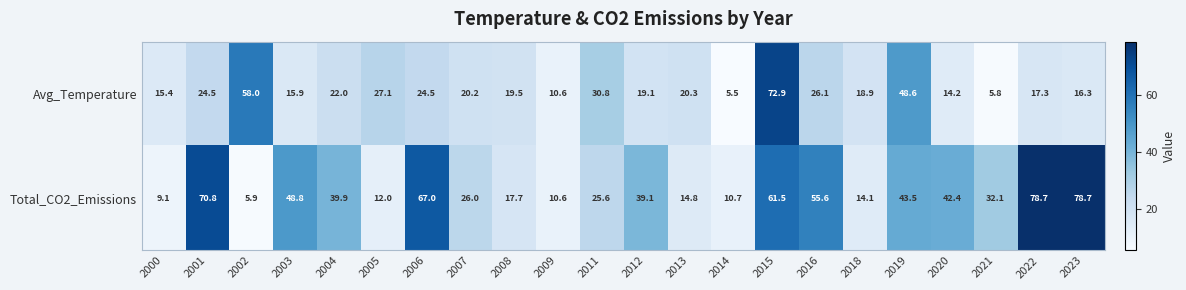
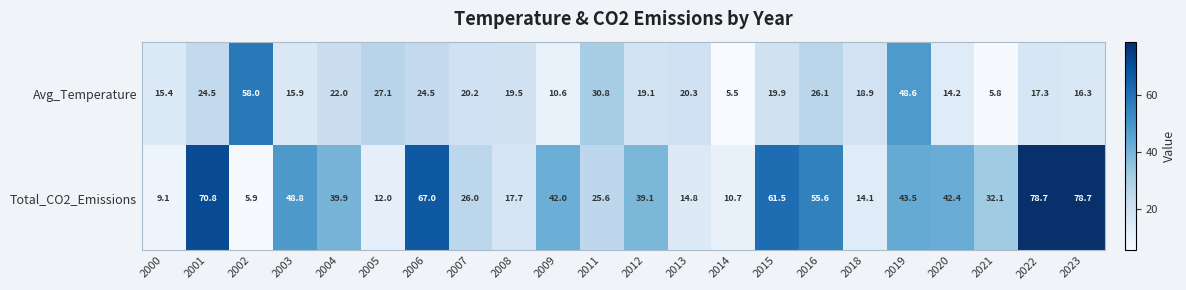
  {
    "Avg_Temperature": {
      "2000": 15.4,
      "2001": 24.5,
      "2002": 58.0,
      "2003": 15.9,
      "2004": 22.0,
      "2005": 27.1,
      "2006": 24.5,
      "2007": 20.2,
      "2008": 19.5,
      "2009": 10.6,
      "2011": 30.8,
      "2012": 19.1,
      "2013": 20.3,
      "2014": 5.5,
-     "2015": 72.9,
+     "2015": 19.9,
      "2016": 26.1,
      "2018": 18.9,
      "2019": 48.6,
      "2020": 14.2,
      "2021": 5.8,
      "2022": 17.3,
      "2023": 16.3
    },
    "Total_CO2_Emissions": {
      "2000": 9.1,
      "2001": 70.8,
      "2002": 5.9,
      "2003": 48.8,
      "2004": 39.9,
      "2005": 12.0,
      "2006": 67.0,
      "2007": 26.0,
      "2008": 17.7,
-     "2009": 10.6,
+     "2009": 42.0,
      "2011": 25.6,
      "2012": 39.1,
      "2013": 14.8,
      "2014": 10.7,
      "2015": 61.5,
      "2016": 55.6,
      "2018": 14.1,
      "2019": 43.5,
      "2020": 42.4,
      "2021": 32.1,
      "2022": 78.7,
      "2023": 78.7
    }
  }
